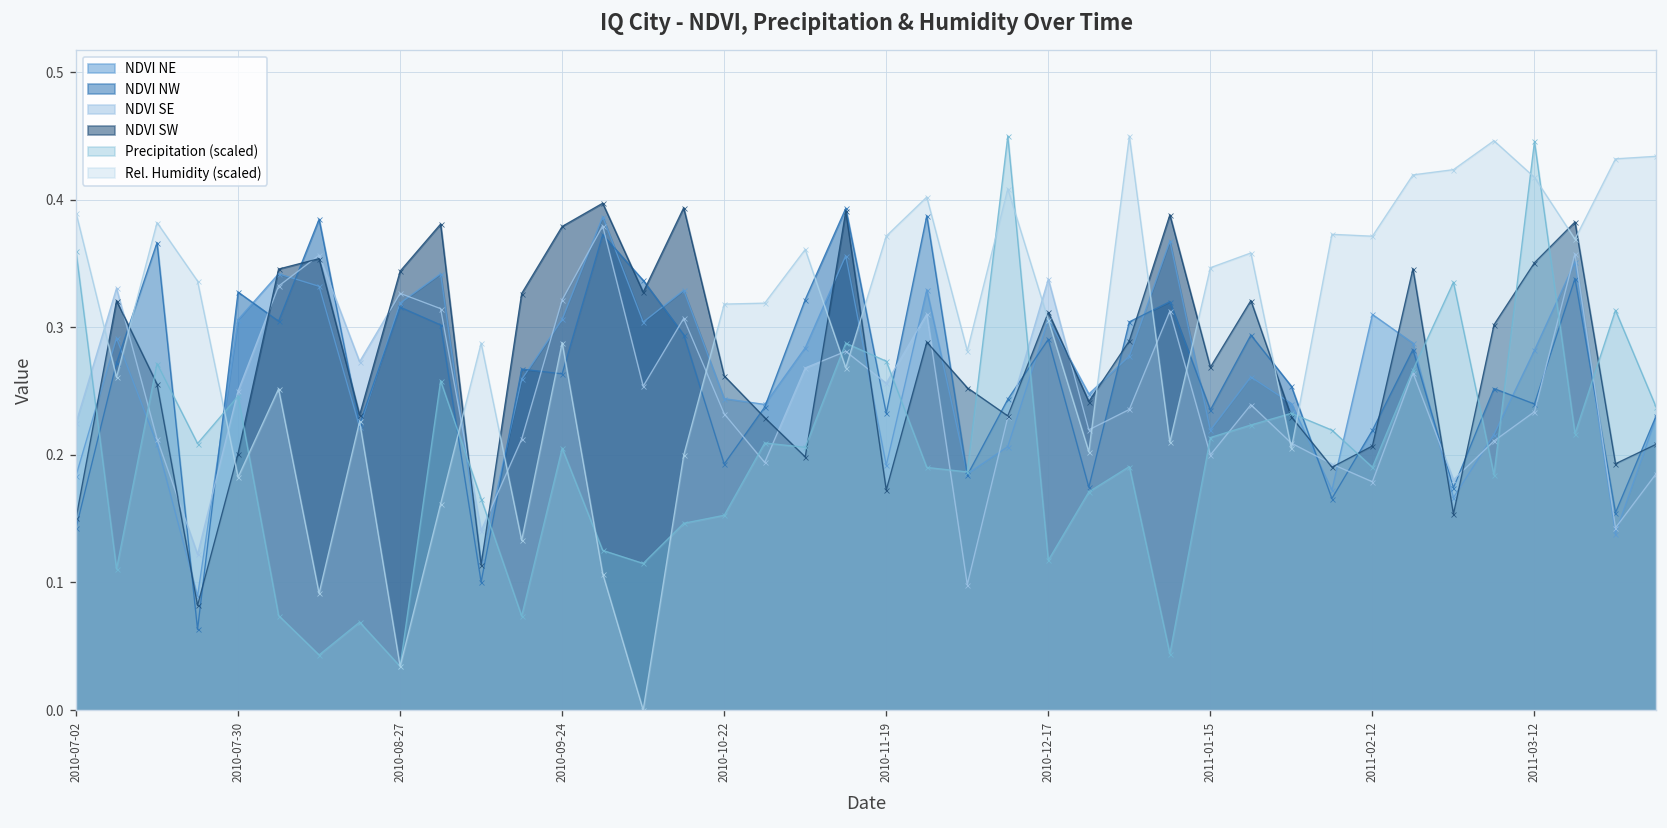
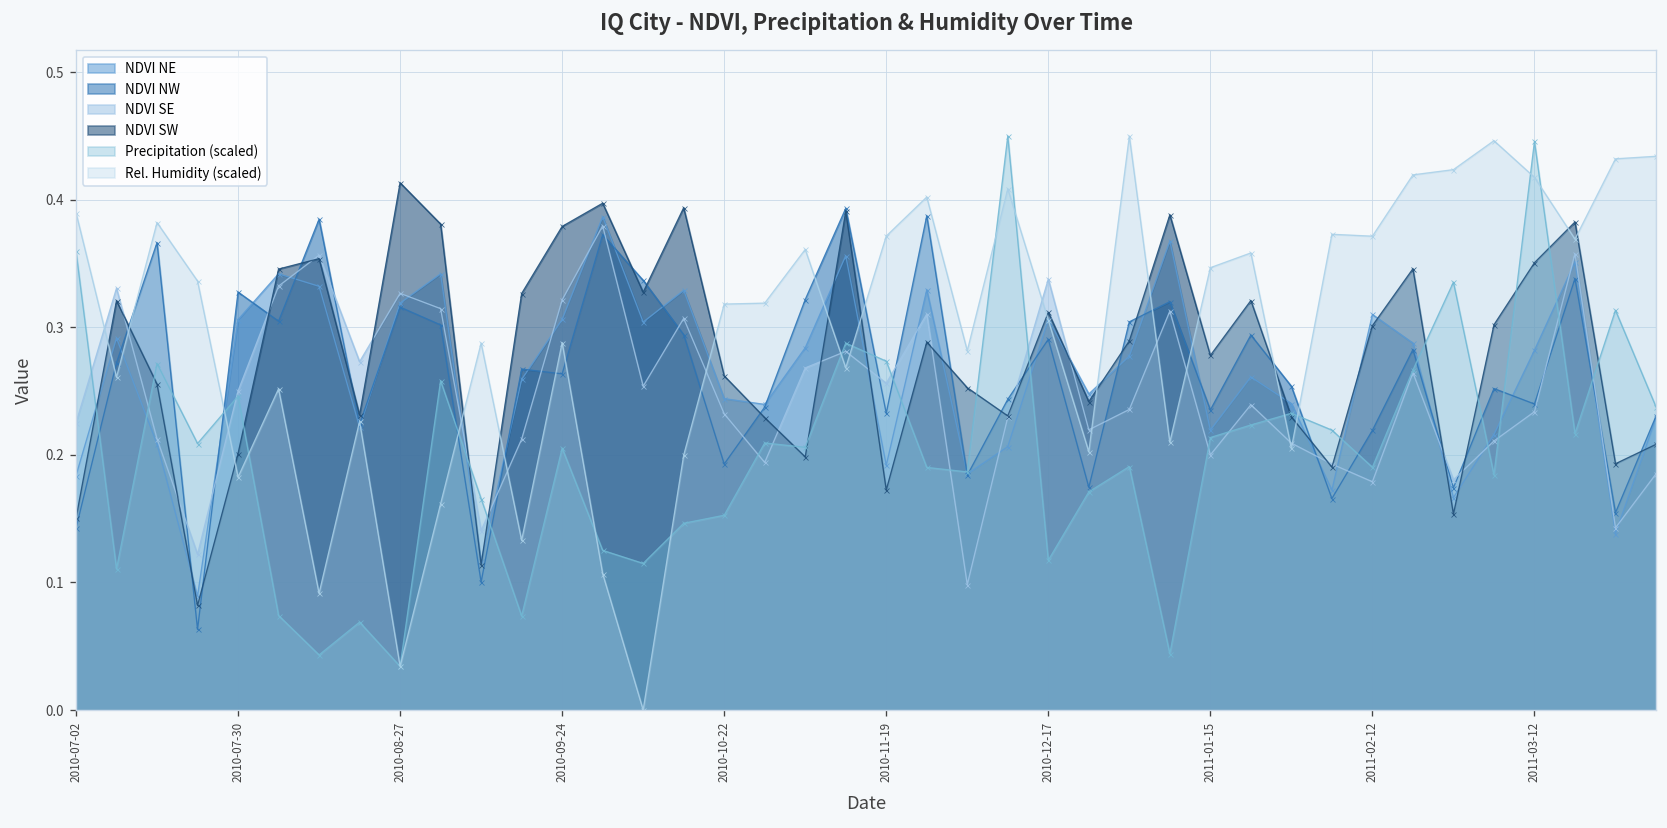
  {
    "NDVI SW": {
      "2010-07-02": 0.150,
      "2010-07-30": 0.201,
-     "2010-08-27": 0.344,
+     "2010-08-27": 0.413,
      "2010-09-24": 0.379,
      "2010-10-22": 0.262,
      "2010-11-19": 0.172,
      "2010-12-17": 0.312,
-     "2011-01-15": 0.269,
-     "2011-02-12": 0.207,
+     "2011-01-15": 0.278,
+     "2011-02-12": 0.301,
      "2011-03-12": 0.351
    }
  }
